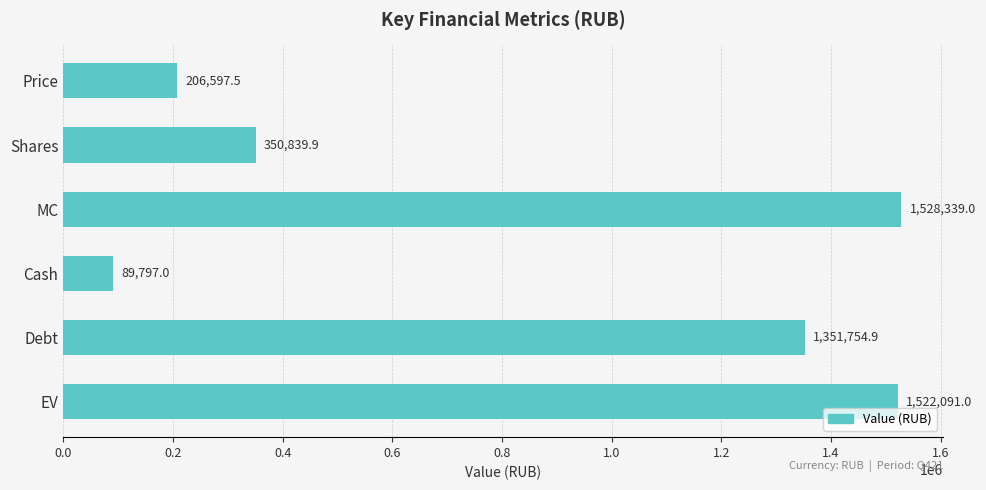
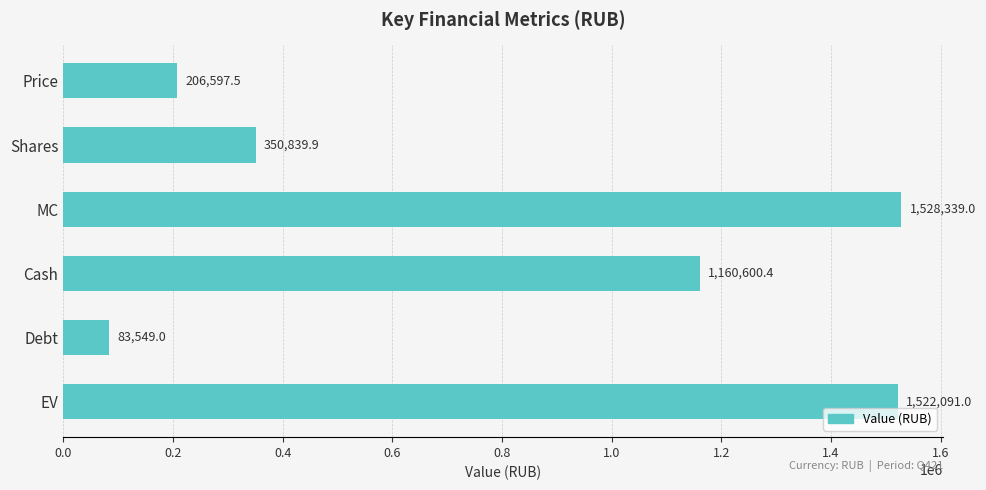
  {
    "Price": "206,597.5",
    "Shares": "350,839.9",
    "MC": "1,528,339.0",
-   "Cash": "89,797.0",
-   "Debt": "1,351,754.9"
+   "Cash": "1,160,600.4",
+   "Debt": "83,549.0"
  }
